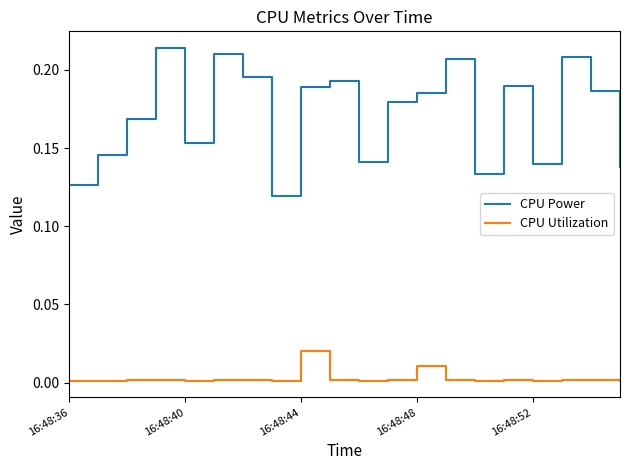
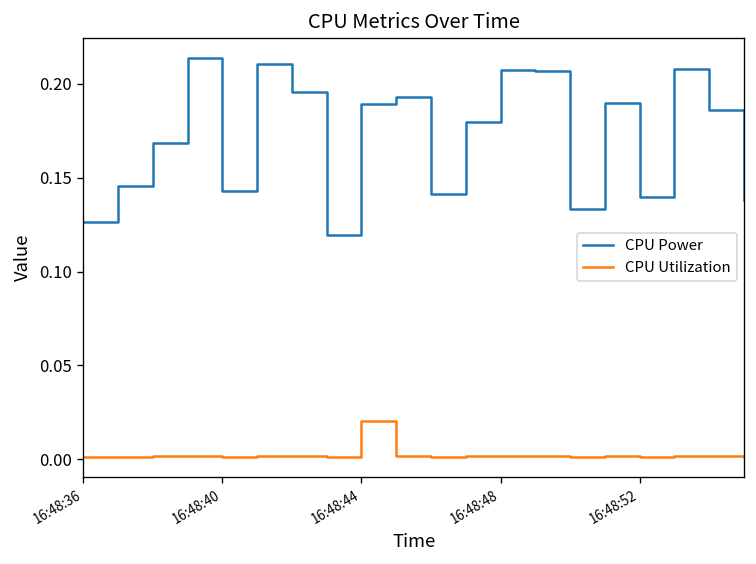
  {
    "CPU Power": {
      "16:48:36": 0.127,
-     "16:48:40": 0.153,
+     "16:48:40": 0.143,
      "16:48:44": 0.189,
-     "16:48:48": 0.185,
+     "16:48:48": 0.207,
      "16:48:52": 0.140
    },
    "CPU Utilization": {
      "16:48:36": 0.001,
      "16:48:40": 0.001,
      "16:48:44": 0.020,
-     "16:48:48": 0.011,
+     "16:48:48": 0.002,
      "16:48:52": 0.001
    }
  }
